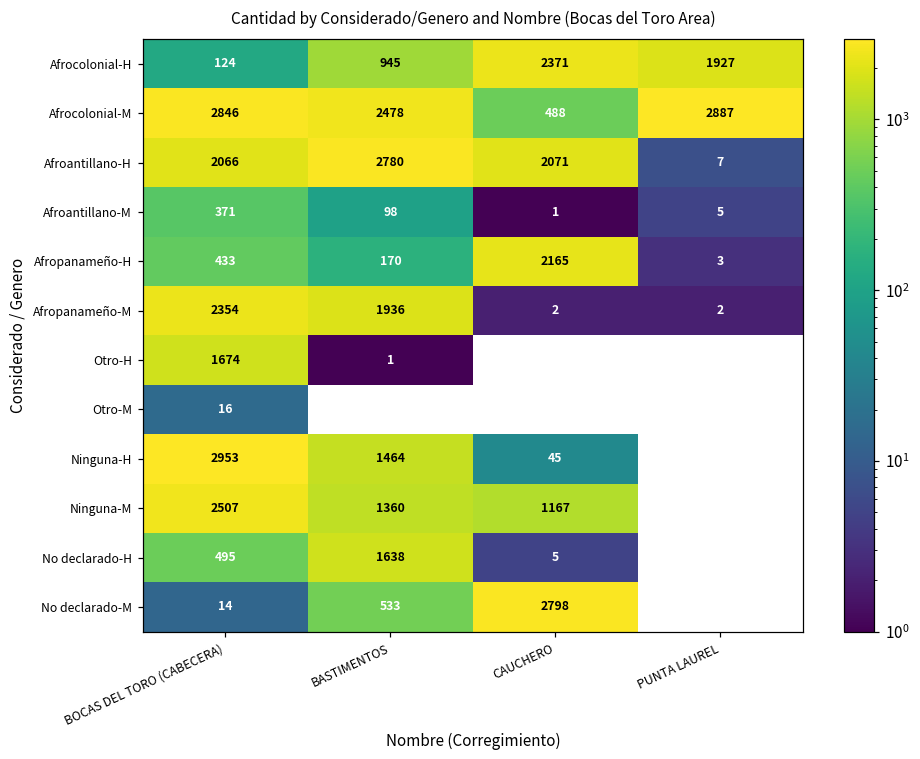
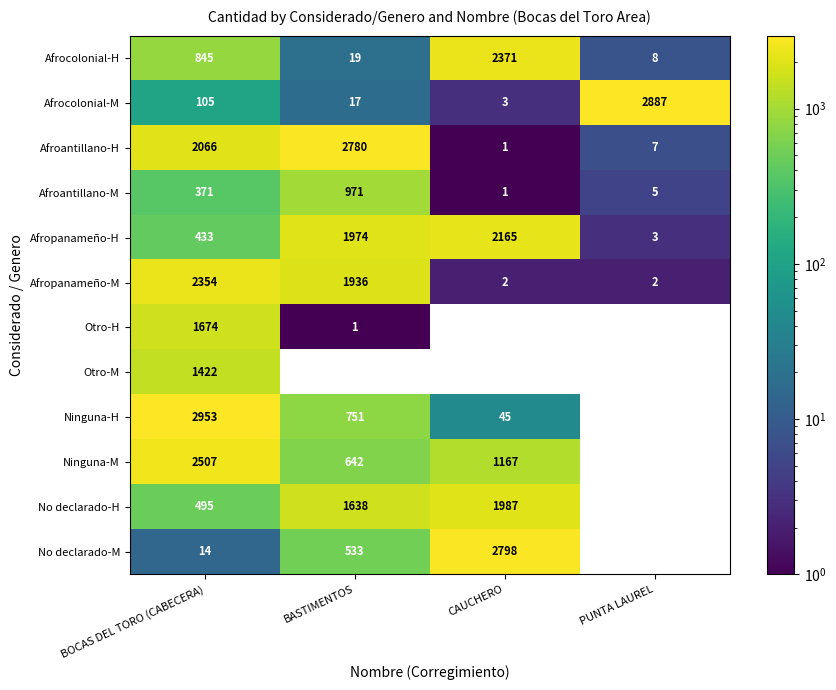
  {
    "Afrocolonial-H": {
-     "BOCAS DEL TORO (CABECERA)": 124,
-     "BASTIMENTOS": 945,
+     "BOCAS DEL TORO (CABECERA)": 845,
+     "BASTIMENTOS": 19,
      "CAUCHERO": 2371,
-     "PUNTA LAUREL": 1927
+     "PUNTA LAUREL": 8
    },
    "Afrocolonial-M": {
-     "BOCAS DEL TORO (CABECERA)": 2846,
-     "BASTIMENTOS": 2478,
-     "CAUCHERO": 488,
+     "BOCAS DEL TORO (CABECERA)": 105,
+     "BASTIMENTOS": 17,
+     "CAUCHERO": 3,
      "PUNTA LAUREL": 2887
    },
    "Afroantillano-H": {
      "BOCAS DEL TORO (CABECERA)": 2066,
      "BASTIMENTOS": 2780,
-     "CAUCHERO": 2071,
+     "CAUCHERO": 1,
      "PUNTA LAUREL": 7
    },
    "Afroantillano-M": {
      "BOCAS DEL TORO (CABECERA)": 371,
-     "BASTIMENTOS": 98,
+     "BASTIMENTOS": 971,
      "CAUCHERO": 1,
      "PUNTA LAUREL": 5
    },
    "Afropanameño-H": {
      "BOCAS DEL TORO (CABECERA)": 433,
-     "BASTIMENTOS": 170,
+     "BASTIMENTOS": 1974,
      "CAUCHERO": 2165,
      "PUNTA LAUREL": 3
    },
    "Afropanameño-M": {
      "BOCAS DEL TORO (CABECERA)": 2354,
      "BASTIMENTOS": 1936,
      "CAUCHERO": 2,
      "PUNTA LAUREL": 2
    },
    "Otro-H": {
      "BOCAS DEL TORO (CABECERA)": 1674,
      "BASTIMENTOS": 1
    },
    "Otro-M": {
-     "BOCAS DEL TORO (CABECERA)": 16
+     "BOCAS DEL TORO (CABECERA)": 1422
    },
    "Ninguna-H": {
      "BOCAS DEL TORO (CABECERA)": 2953,
-     "BASTIMENTOS": 1464,
+     "BASTIMENTOS": 751,
      "CAUCHERO": 45
    },
    "Ninguna-M": {
      "BOCAS DEL TORO (CABECERA)": 2507,
-     "BASTIMENTOS": 1360,
+     "BASTIMENTOS": 642,
      "CAUCHERO": 1167
    },
    "No declarado-H": {
      "BOCAS DEL TORO (CABECERA)": 495,
      "BASTIMENTOS": 1638,
-     "CAUCHERO": 5
+     "CAUCHERO": 1987
    },
    "No declarado-M": {
      "BOCAS DEL TORO (CABECERA)": 14,
      "BASTIMENTOS": 533,
      "CAUCHERO": 2798
    }
  }
